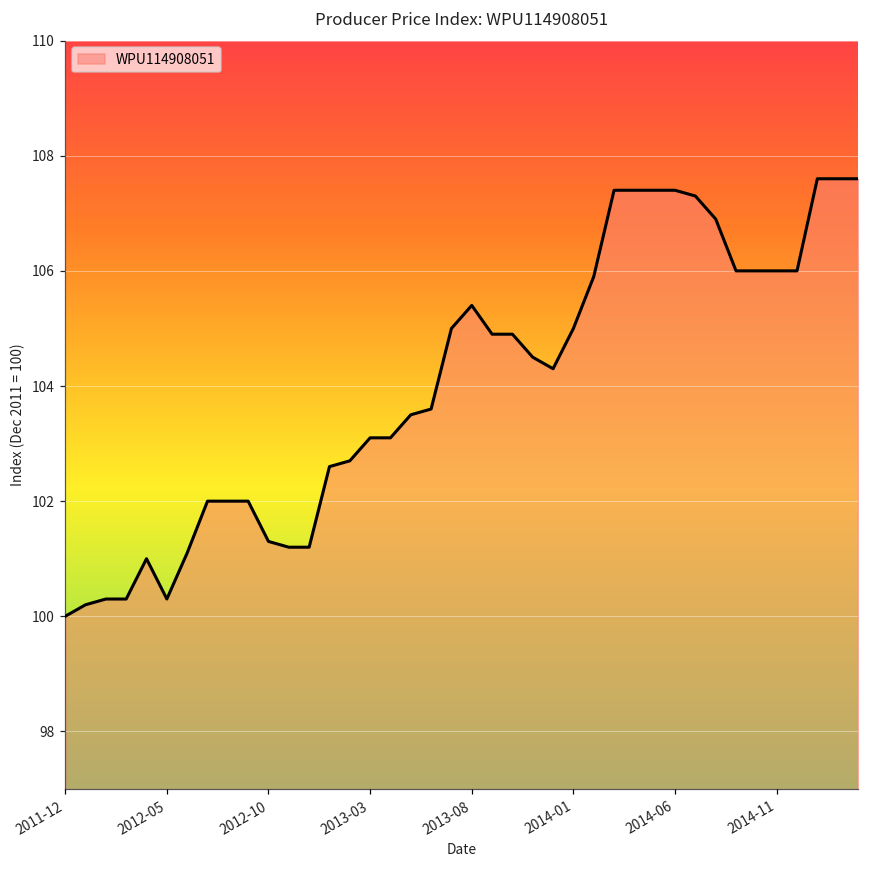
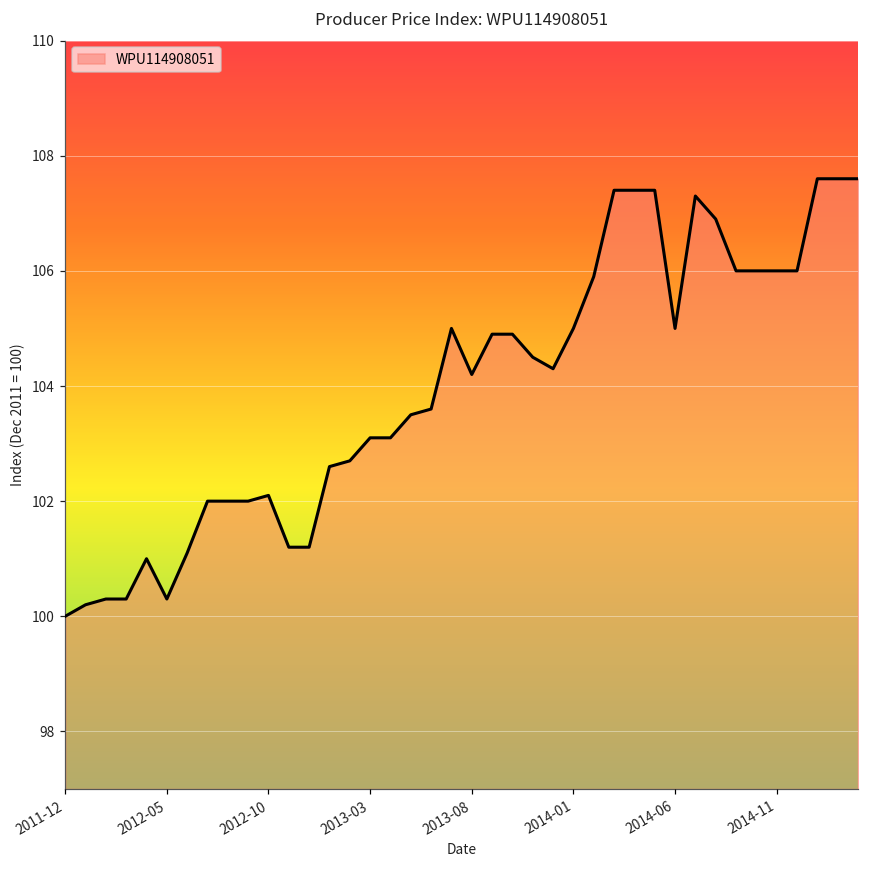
  {
    "2011-12": 100.0,
    "2012-05": 100.3,
-   "2012-10": 101.3,
+   "2012-10": 102.1,
    "2013-03": 103.1,
-   "2013-08": 105.4,
+   "2013-08": 104.2,
    "2014-01": 105.0,
-   "2014-06": 107.4,
+   "2014-06": 105.0,
    "2014-11": 106.0
  }
